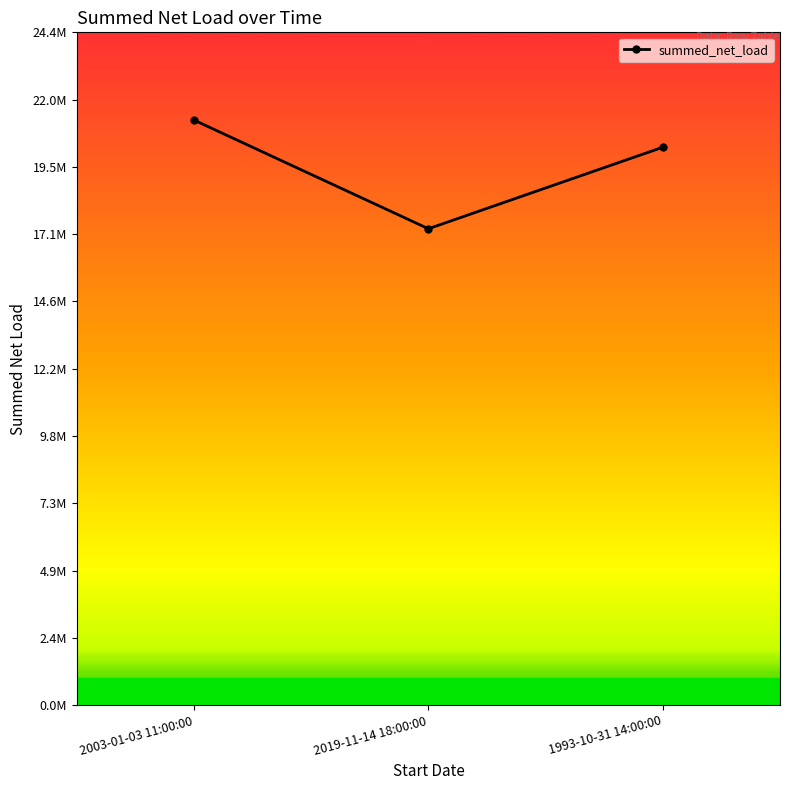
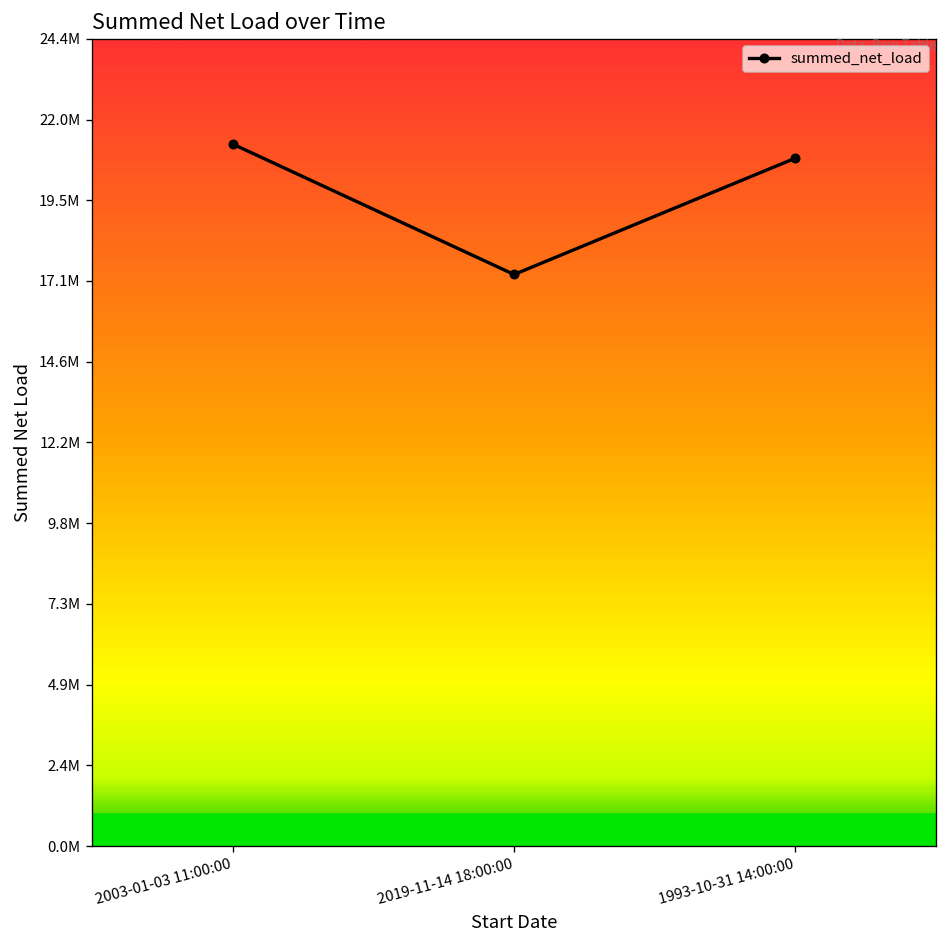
  {
    "2003-01-03 11:00:00": 21200000,
    "2019-11-14 18:00:00": 17300000,
-   "1993-10-31 14:00:00": 20200000
+   "1993-10-31 14:00:00": 20800000
  }
